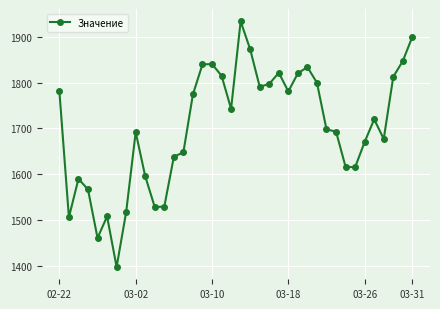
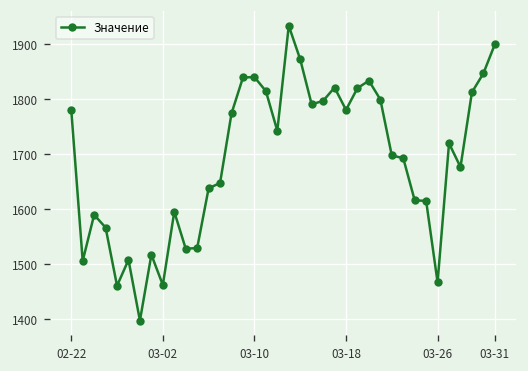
  {
    "02-22": 1780,
-   "03-02": 1690,
+   "03-02": 1460,
    "03-10": 1840,
    "03-18": 1780,
-   "03-26": 1670,
+   "03-26": 1470,
    "03-31": 1900
  }
